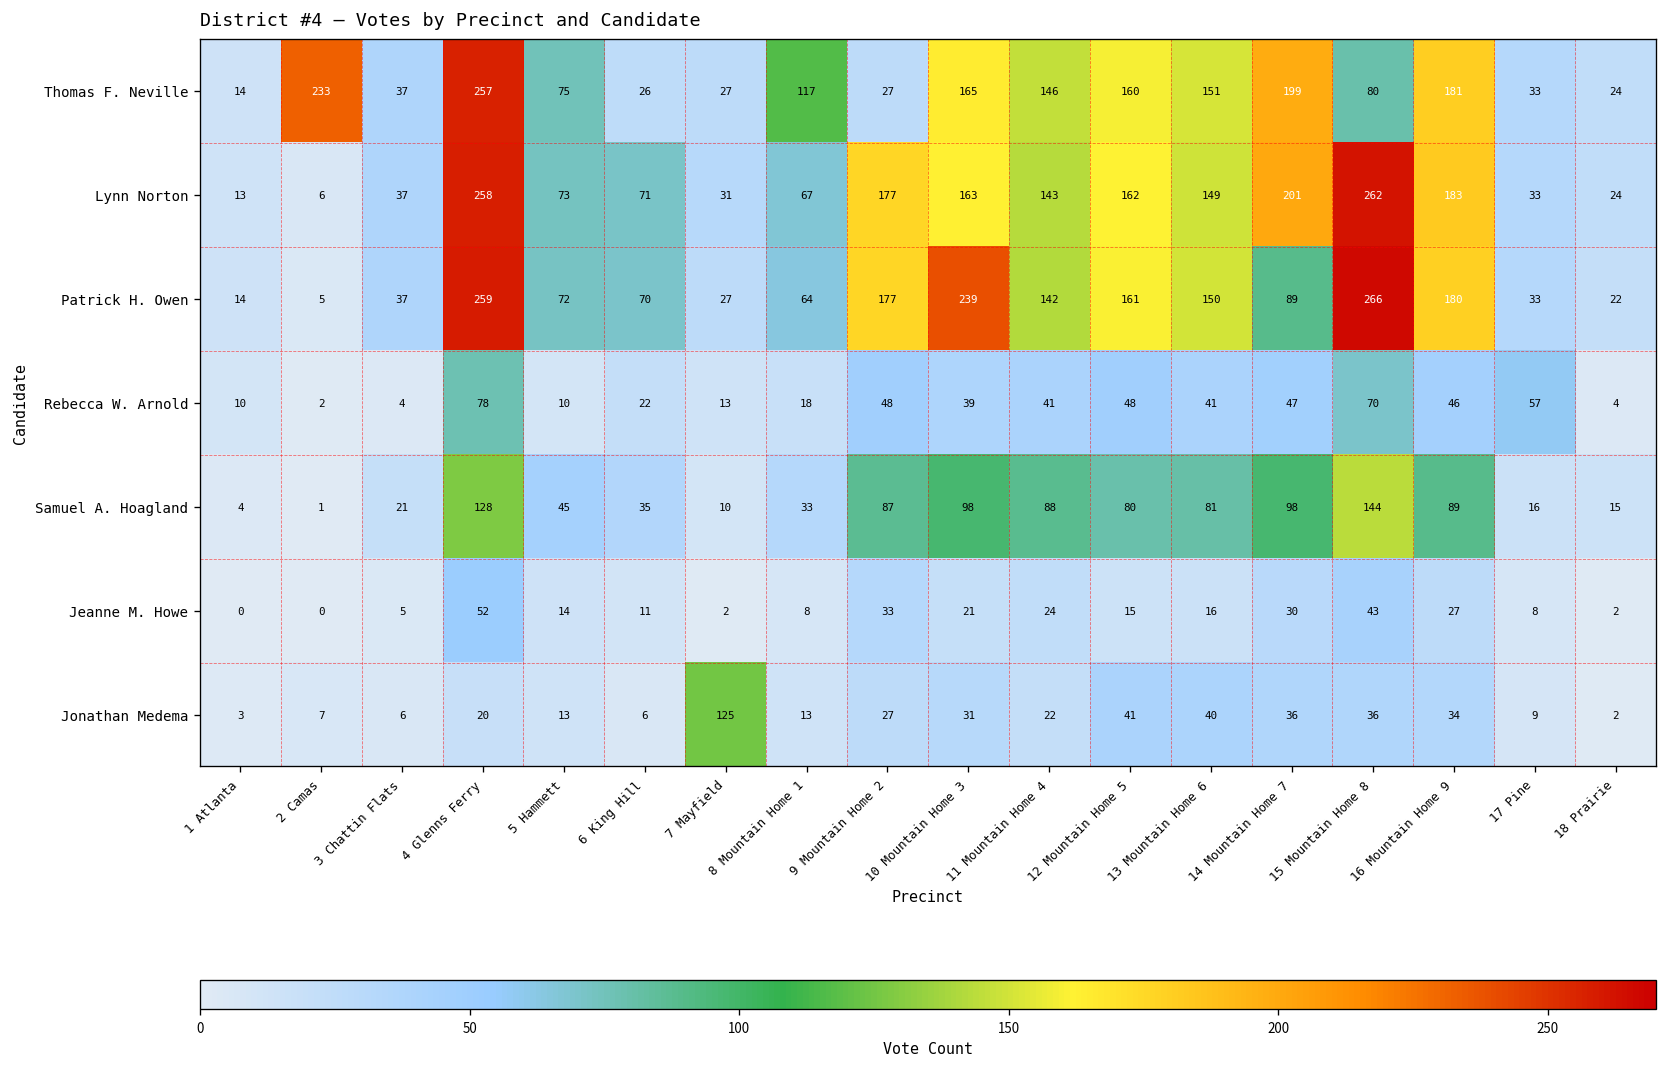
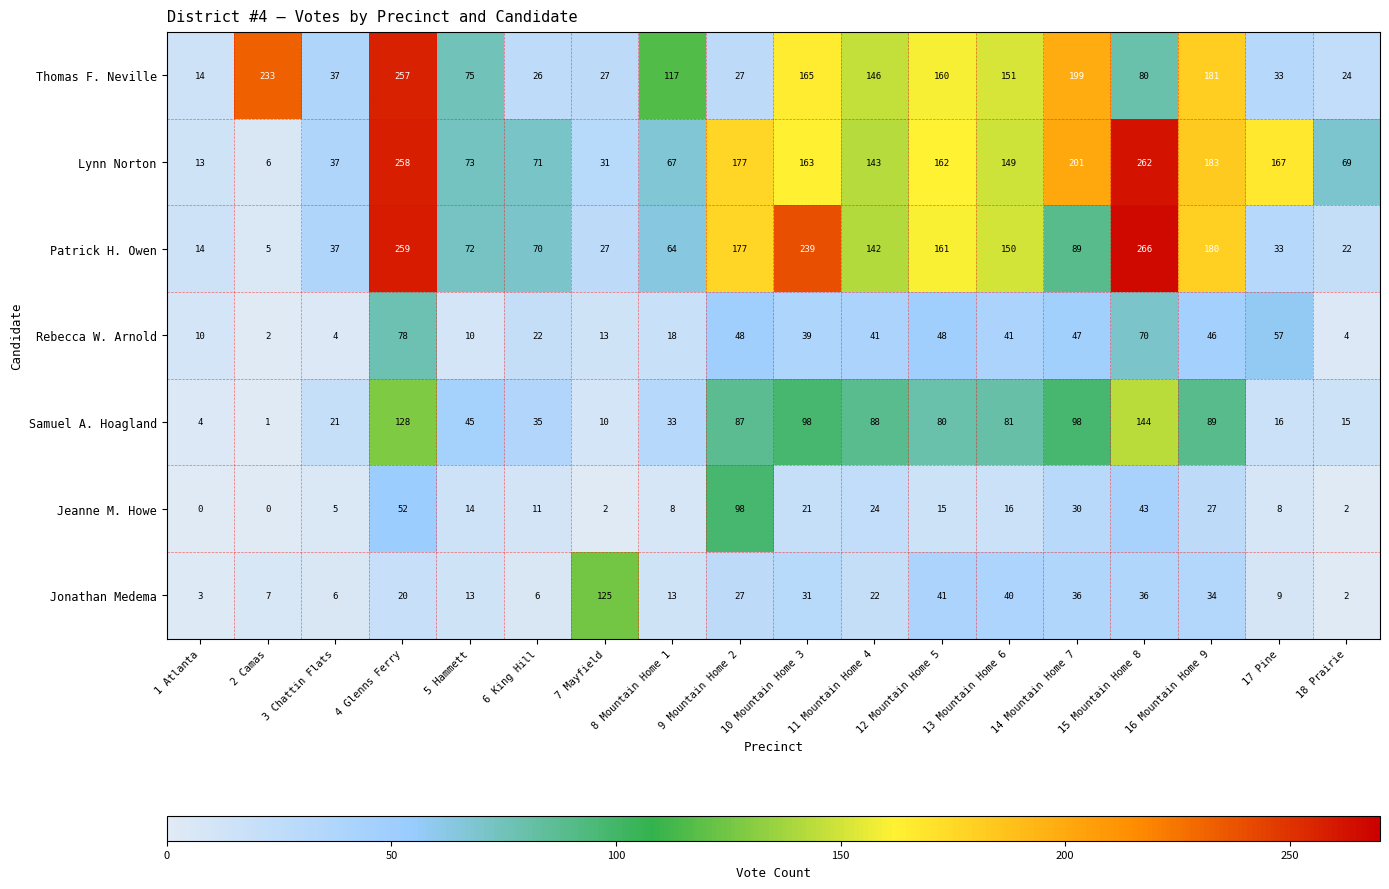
  {
    "Thomas F. Neville": {
      "1 Atlanta": 14,
      "2 Camas": 233,
      "3 Chattin Flats": 37,
      "4 Glenns Ferry": 257,
      "5 Hammett": 75,
      "6 King Hill": 26,
      "7 Mayfield": 27,
      "8 Mountain Home 1": 117,
      "9 Mountain Home 2": 27,
      "10 Mountain Home 3": 165,
      "11 Mountain Home 4": 146,
      "12 Mountain Home 5": 160,
      "13 Mountain Home 6": 151,
      "14 Mountain Home 7": 199,
      "15 Mountain Home 8": 80,
      "16 Mountain Home 9": 181,
      "17 Pine": 33,
      "18 Prairie": 24
    },
    "Lynn Norton": {
      "1 Atlanta": 13,
      "2 Camas": 6,
      "3 Chattin Flats": 37,
      "4 Glenns Ferry": 258,
      "5 Hammett": 73,
      "6 King Hill": 71,
      "7 Mayfield": 31,
      "8 Mountain Home 1": 67,
      "9 Mountain Home 2": 177,
      "10 Mountain Home 3": 163,
      "11 Mountain Home 4": 143,
      "12 Mountain Home 5": 162,
      "13 Mountain Home 6": 149,
      "14 Mountain Home 7": 201,
      "15 Mountain Home 8": 262,
      "16 Mountain Home 9": 183,
-     "17 Pine": 33,
-     "18 Prairie": 24
+     "17 Pine": 167,
+     "18 Prairie": 69
    },
    "Patrick H. Owen": {
      "1 Atlanta": 14,
      "2 Camas": 5,
      "3 Chattin Flats": 37,
      "4 Glenns Ferry": 259,
      "5 Hammett": 72,
      "6 King Hill": 70,
      "7 Mayfield": 27,
      "8 Mountain Home 1": 64,
      "9 Mountain Home 2": 177,
      "10 Mountain Home 3": 239,
      "11 Mountain Home 4": 142,
      "12 Mountain Home 5": 161,
      "13 Mountain Home 6": 150,
      "14 Mountain Home 7": 89,
      "15 Mountain Home 8": 266,
      "16 Mountain Home 9": 180,
      "17 Pine": 33,
      "18 Prairie": 22
    },
    "Rebecca W. Arnold": {
      "1 Atlanta": 10,
      "2 Camas": 2,
      "3 Chattin Flats": 4,
      "4 Glenns Ferry": 78,
      "5 Hammett": 10,
      "6 King Hill": 22,
      "7 Mayfield": 13,
      "8 Mountain Home 1": 18,
      "9 Mountain Home 2": 48,
      "10 Mountain Home 3": 39,
      "11 Mountain Home 4": 41,
      "12 Mountain Home 5": 48,
      "13 Mountain Home 6": 41,
      "14 Mountain Home 7": 47,
      "15 Mountain Home 8": 70,
      "16 Mountain Home 9": 46,
      "17 Pine": 57,
      "18 Prairie": 4
    },
    "Samuel A. Hoagland": {
      "1 Atlanta": 4,
      "2 Camas": 1,
      "3 Chattin Flats": 21,
      "4 Glenns Ferry": 128,
      "5 Hammett": 45,
      "6 King Hill": 35,
      "7 Mayfield": 10,
      "8 Mountain Home 1": 33,
      "9 Mountain Home 2": 87,
      "10 Mountain Home 3": 98,
      "11 Mountain Home 4": 88,
      "12 Mountain Home 5": 80,
      "13 Mountain Home 6": 81,
      "14 Mountain Home 7": 98,
      "15 Mountain Home 8": 144,
      "16 Mountain Home 9": 89,
      "17 Pine": 16,
      "18 Prairie": 15
    },
    "Jeanne M. Howe": {
      "1 Atlanta": 0,
      "2 Camas": 0,
      "3 Chattin Flats": 5,
      "4 Glenns Ferry": 52,
      "5 Hammett": 14,
      "6 King Hill": 11,
      "7 Mayfield": 2,
      "8 Mountain Home 1": 8,
-     "9 Mountain Home 2": 33,
+     "9 Mountain Home 2": 98,
      "10 Mountain Home 3": 21,
      "11 Mountain Home 4": 24,
      "12 Mountain Home 5": 15,
      "13 Mountain Home 6": 16,
      "14 Mountain Home 7": 30,
      "15 Mountain Home 8": 43,
      "16 Mountain Home 9": 27,
      "17 Pine": 8,
      "18 Prairie": 2
    },
    "Jonathan Medema": {
      "1 Atlanta": 3,
      "2 Camas": 7,
      "3 Chattin Flats": 6,
      "4 Glenns Ferry": 20,
      "5 Hammett": 13,
      "6 King Hill": 6,
      "7 Mayfield": 125,
      "8 Mountain Home 1": 13,
      "9 Mountain Home 2": 27,
      "10 Mountain Home 3": 31,
      "11 Mountain Home 4": 22,
      "12 Mountain Home 5": 41,
      "13 Mountain Home 6": 40,
      "14 Mountain Home 7": 36,
      "15 Mountain Home 8": 36,
      "16 Mountain Home 9": 34,
      "17 Pine": 9,
      "18 Prairie": 2
    }
  }
